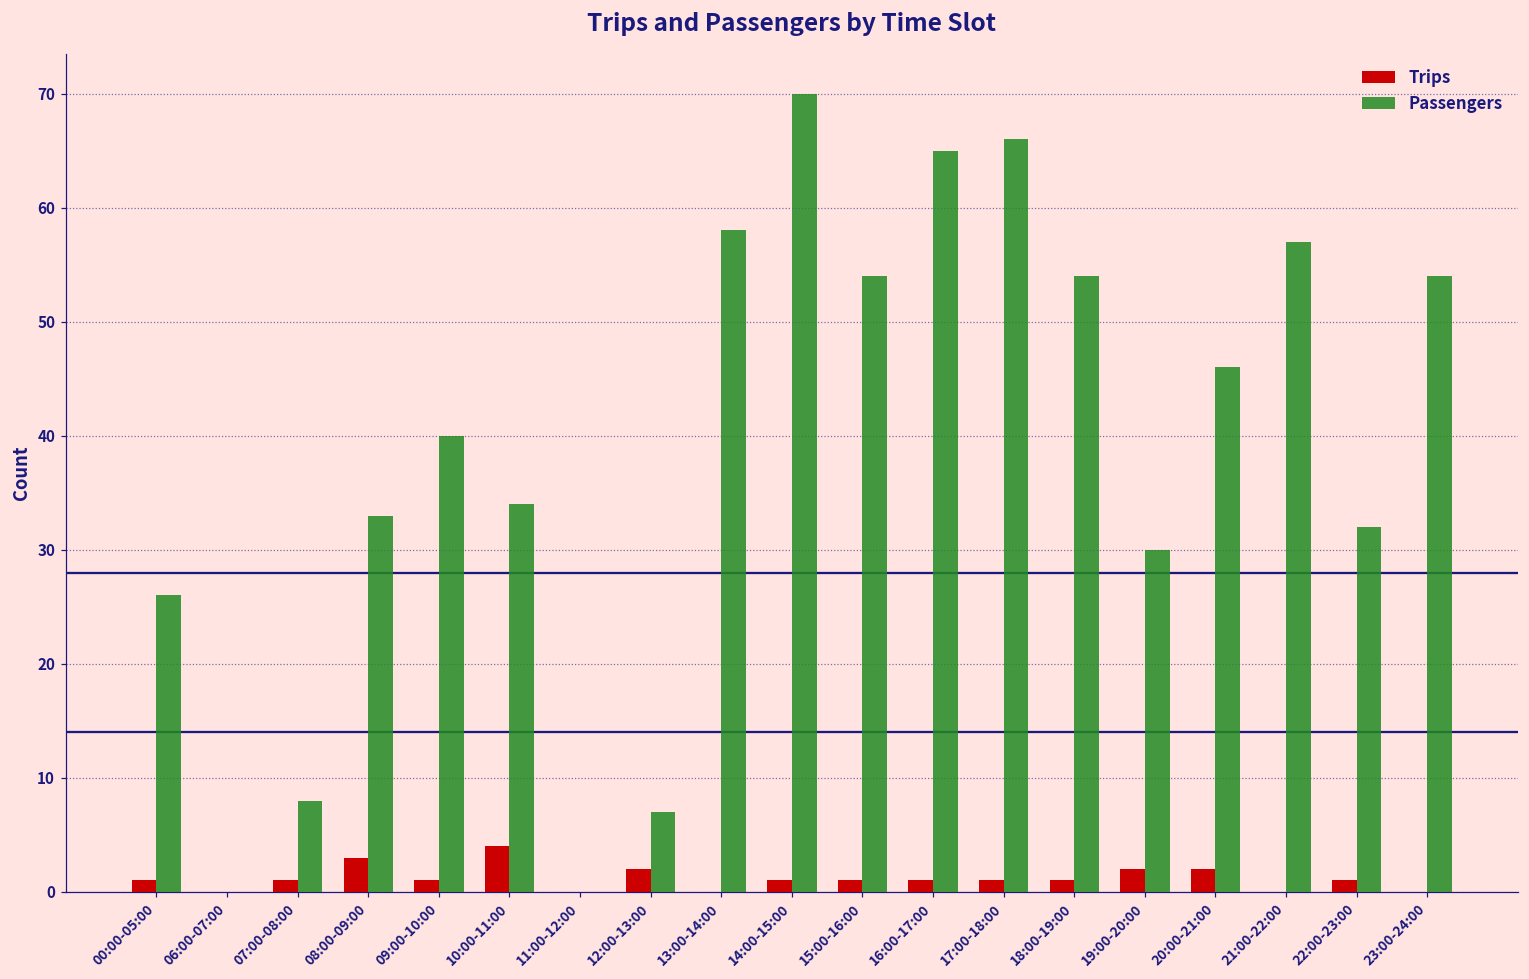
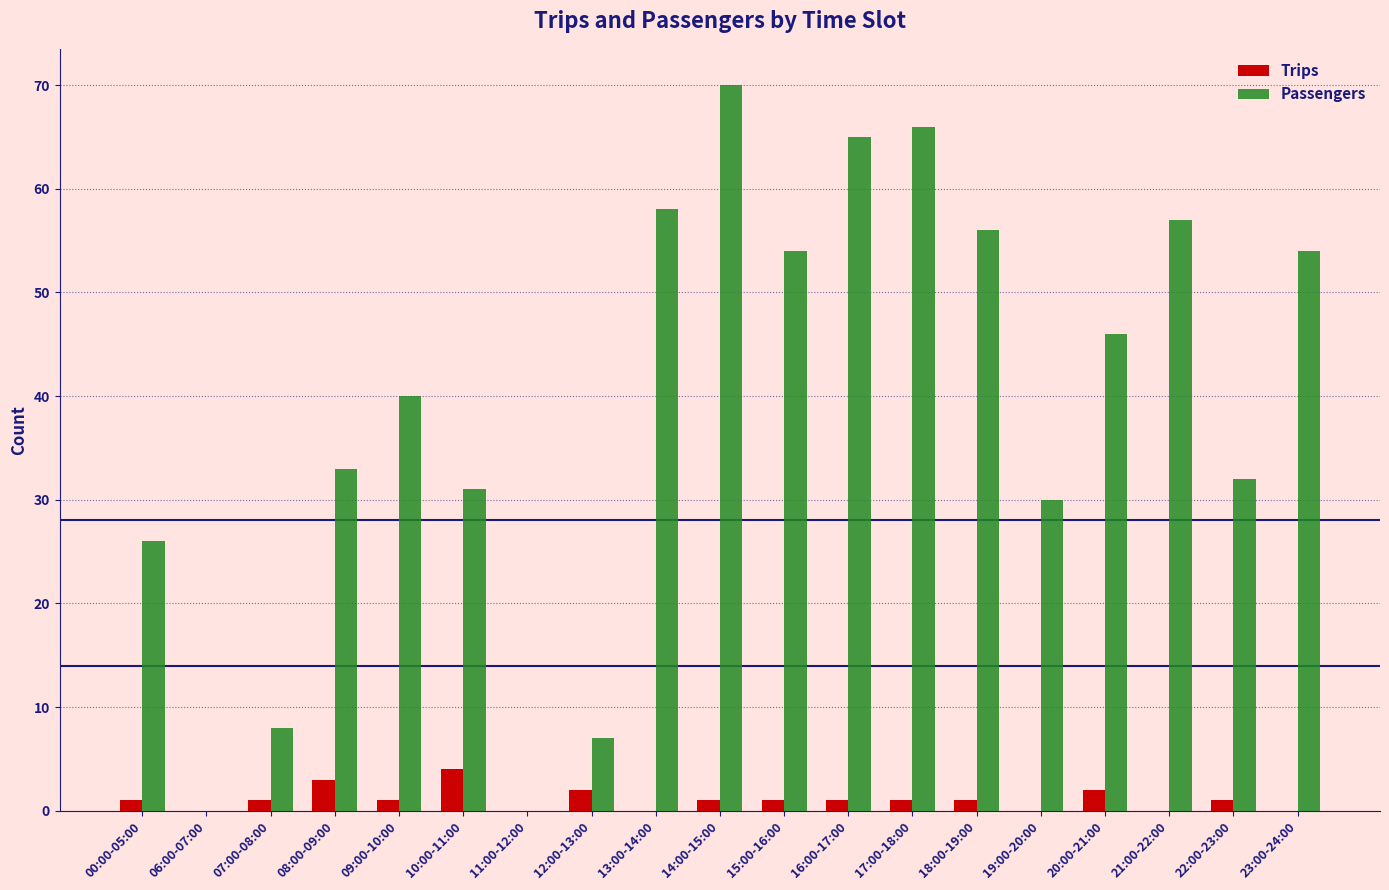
  {
    "Trips": {
      "00:00-05:00": 1,
      "06:00-07:00": 0,
      "07:00-08:00": 1,
      "08:00-09:00": 3,
      "09:00-10:00": 1,
      "10:00-11:00": 4,
      "11:00-12:00": 0,
      "12:00-13:00": 2,
      "13:00-14:00": 0,
      "14:00-15:00": 1,
      "15:00-16:00": 1,
      "16:00-17:00": 1,
      "17:00-18:00": 1,
      "18:00-19:00": 1,
-     "19:00-20:00": 2,
+     "19:00-20:00": 0,
      "20:00-21:00": 2,
      "21:00-22:00": 0,
      "22:00-23:00": 1,
      "23:00-24:00": 0
    },
    "Passengers": {
      "00:00-05:00": 26,
      "06:00-07:00": 0,
      "07:00-08:00": 8,
      "08:00-09:00": 33,
      "09:00-10:00": 40,
-     "10:00-11:00": 34,
+     "10:00-11:00": 31,
      "11:00-12:00": 0,
      "12:00-13:00": 7,
      "13:00-14:00": 58,
      "14:00-15:00": 70,
      "15:00-16:00": 54,
      "16:00-17:00": 65,
      "17:00-18:00": 66,
-     "18:00-19:00": 54,
+     "18:00-19:00": 56,
      "19:00-20:00": 30,
      "20:00-21:00": 46,
      "21:00-22:00": 57,
      "22:00-23:00": 32,
      "23:00-24:00": 54
    }
  }
